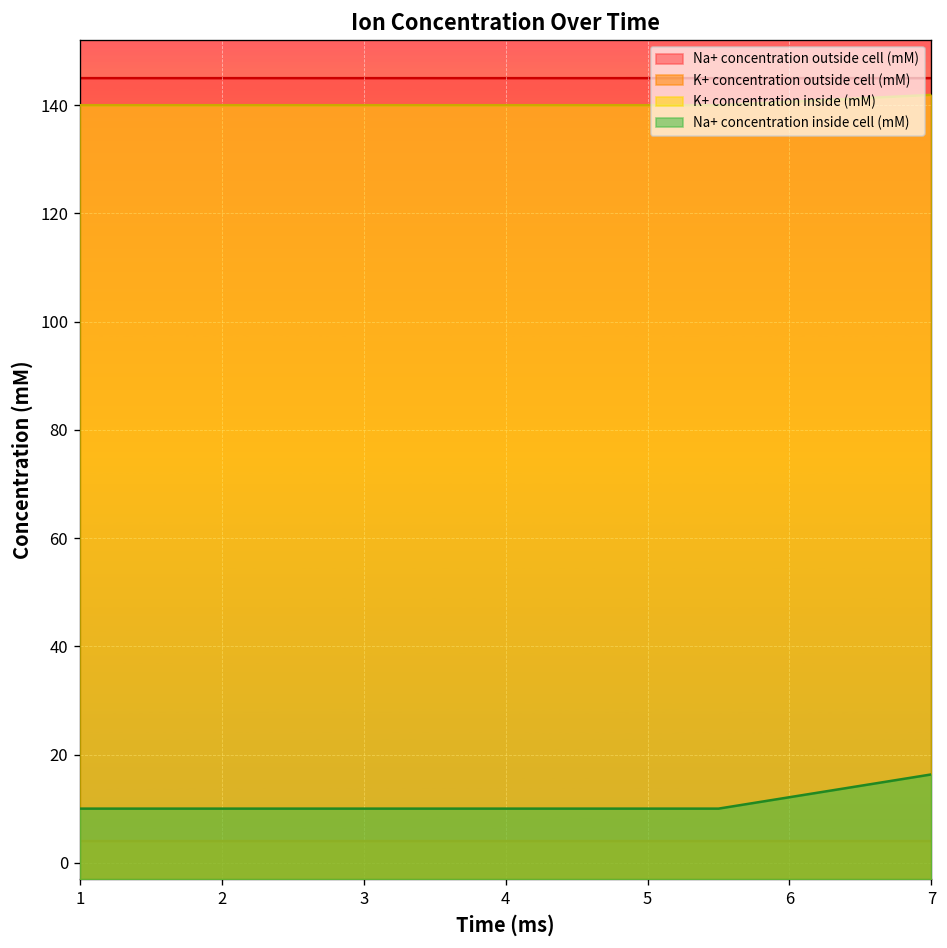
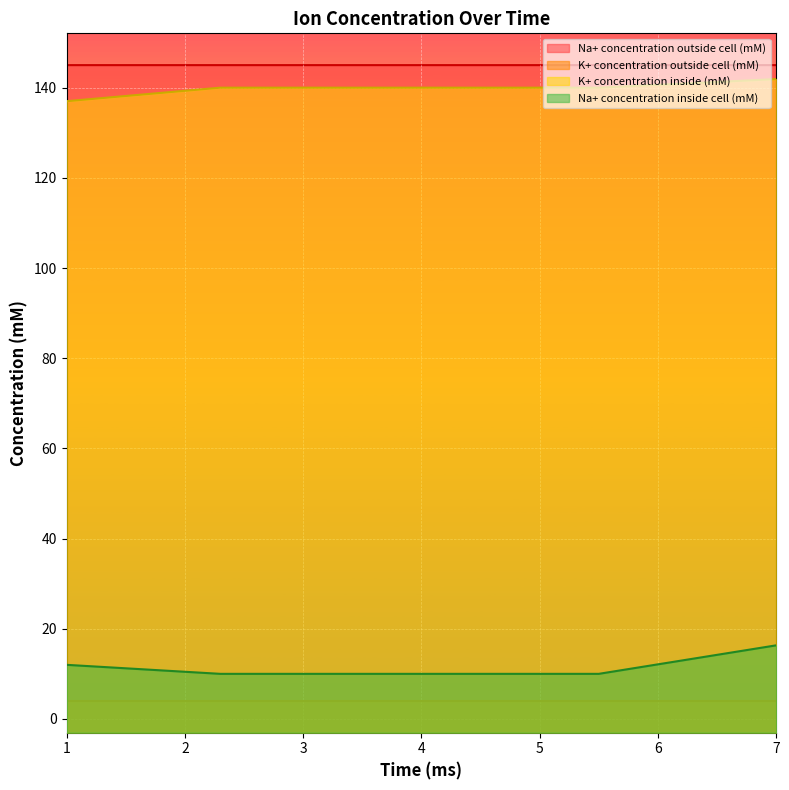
  {
    "Na+ concentration outside cell (mM)": {
      "1": 145,
      "7": 145
    },
    "K+ concentration outside cell (mM)": {
      "1": 4,
      "7": 4
    },
    "K+ concentration inside (mM)": {
-     "1": 140,
+     "1": 137,
      "7": 142
    },
    "Na+ concentration inside cell (mM)": {
-     "1": 10,
+     "1": 12,
      "7": 16
    }
  }
